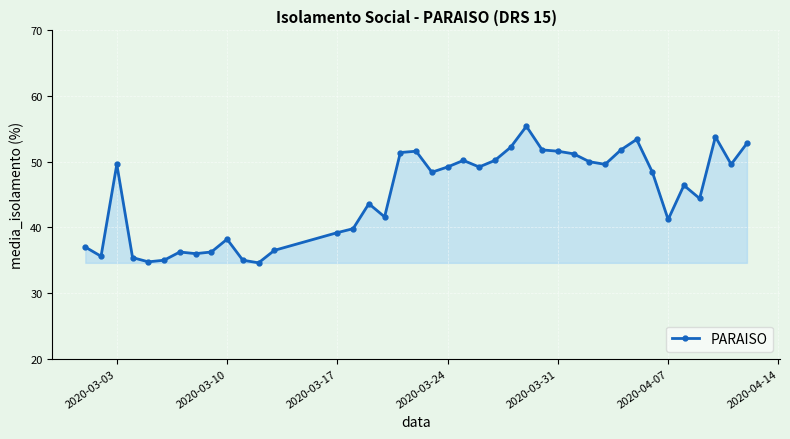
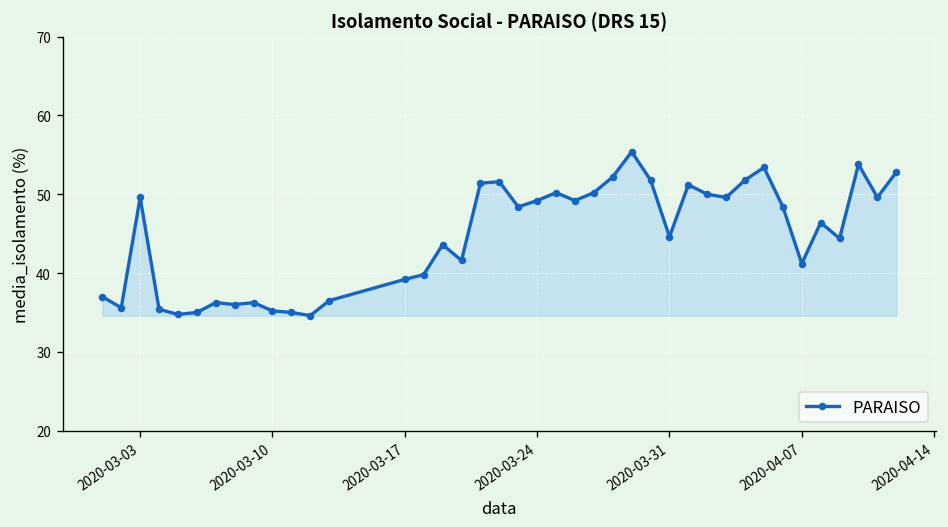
  {
    "2020-03-03": 50,
-   "2020-03-10": 38,
+   "2020-03-10": 35,
    "2020-03-17": 39,
    "2020-03-24": 49,
-   "2020-03-31": 52,
+   "2020-03-31": 45,
    "2020-04-07": 41
  }
